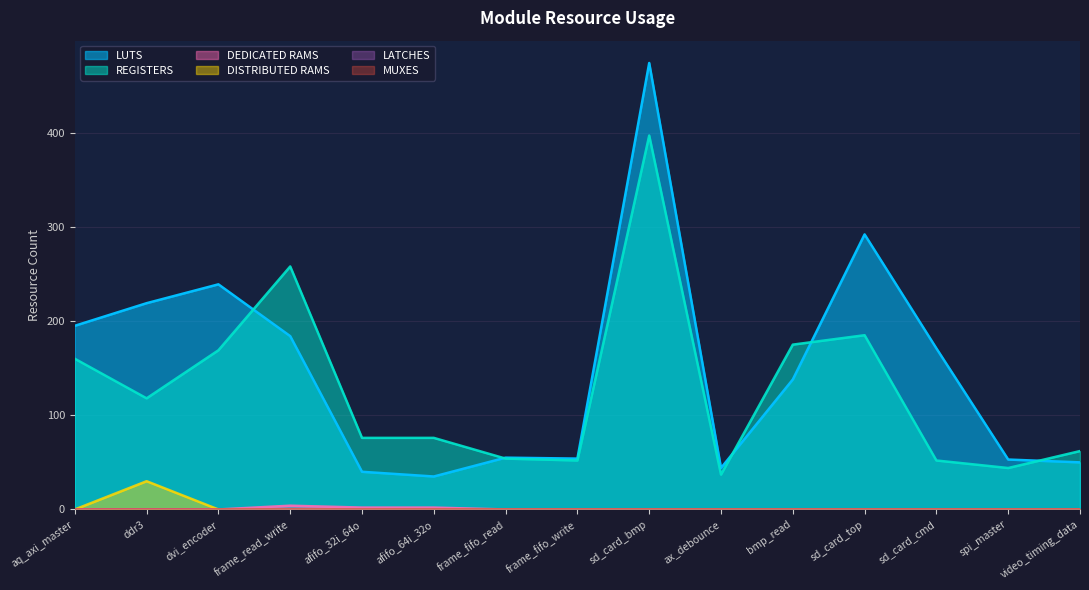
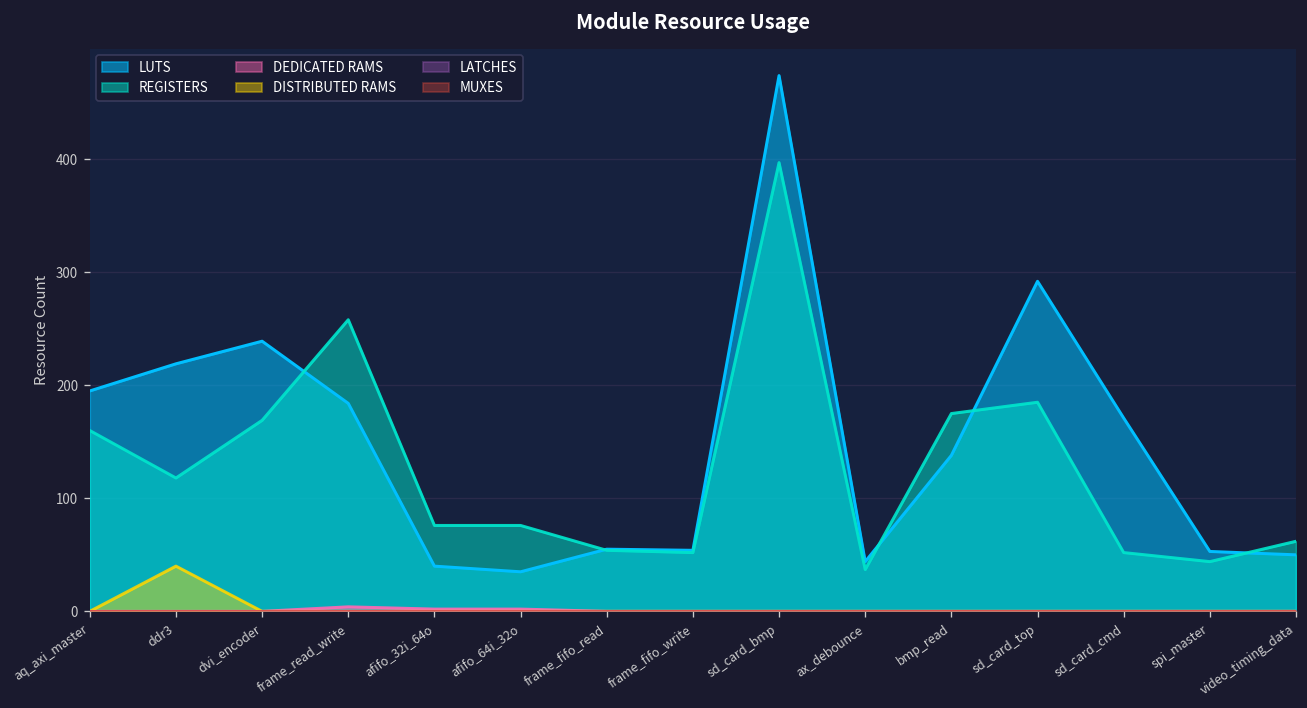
  {
    "DEDICATED RAMS": {
      "frame_read_write": 0
    },
    "DISTRIBUTED RAMS": {
-     "ddr3": 30
+     "ddr3": 40
    }
  }
